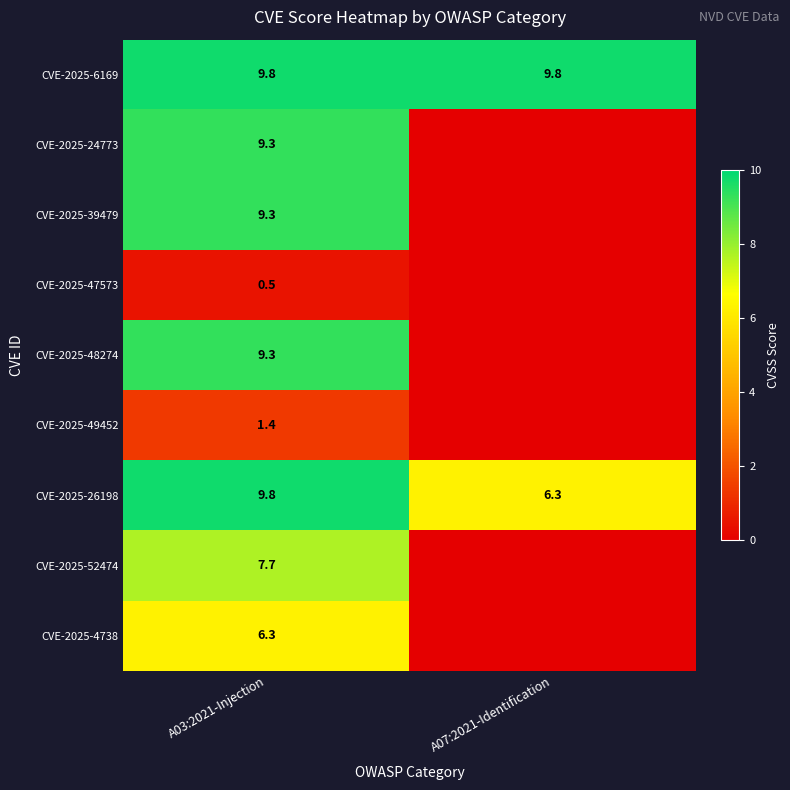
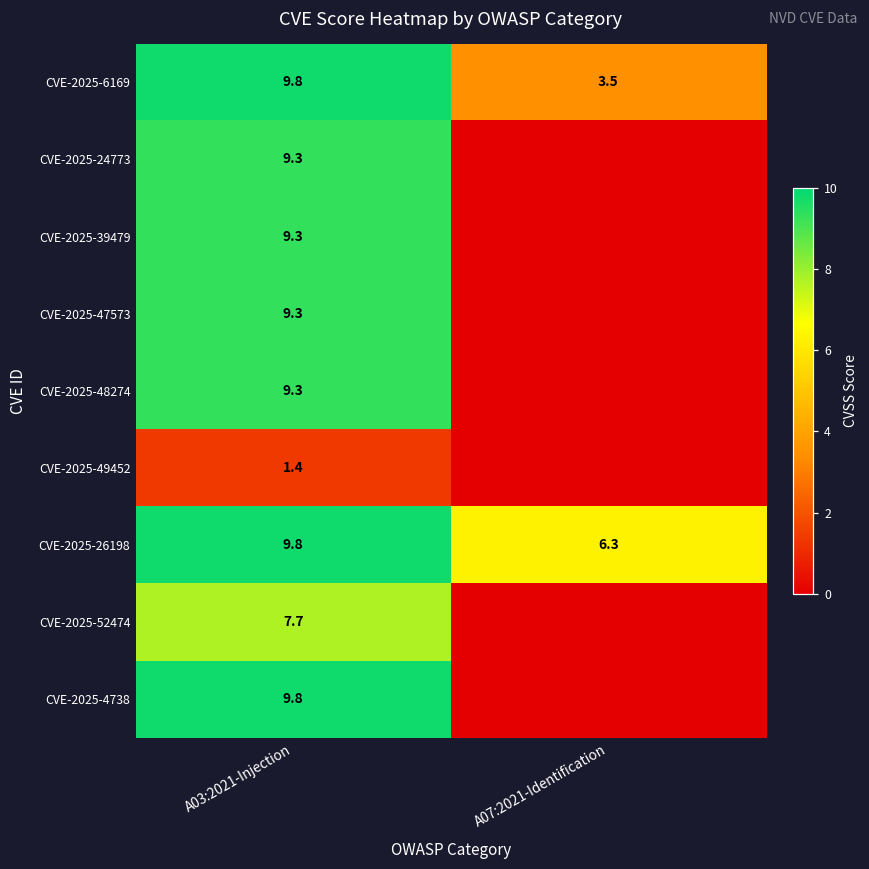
  {
    "CVE-2025-6169": {
      "A03:2021-Injection": 9.8,
-     "A07:2021-Identification": 9.8
+     "A07:2021-Identification": 3.5
    },
    "CVE-2025-24773": {
      "A03:2021-Injection": 9.3
    },
    "CVE-2025-39479": {
      "A03:2021-Injection": 9.3
    },
    "CVE-2025-47573": {
-     "A03:2021-Injection": 0.5
+     "A03:2021-Injection": 9.3
    },
    "CVE-2025-48274": {
      "A03:2021-Injection": 9.3
    },
    "CVE-2025-49452": {
      "A03:2021-Injection": 1.4
    },
    "CVE-2025-26198": {
      "A03:2021-Injection": 9.8,
      "A07:2021-Identification": 6.3
    },
    "CVE-2025-52474": {
      "A03:2021-Injection": 7.7
    },
    "CVE-2025-4738": {
-     "A03:2021-Injection": 6.3
+     "A03:2021-Injection": 9.8
    }
  }
